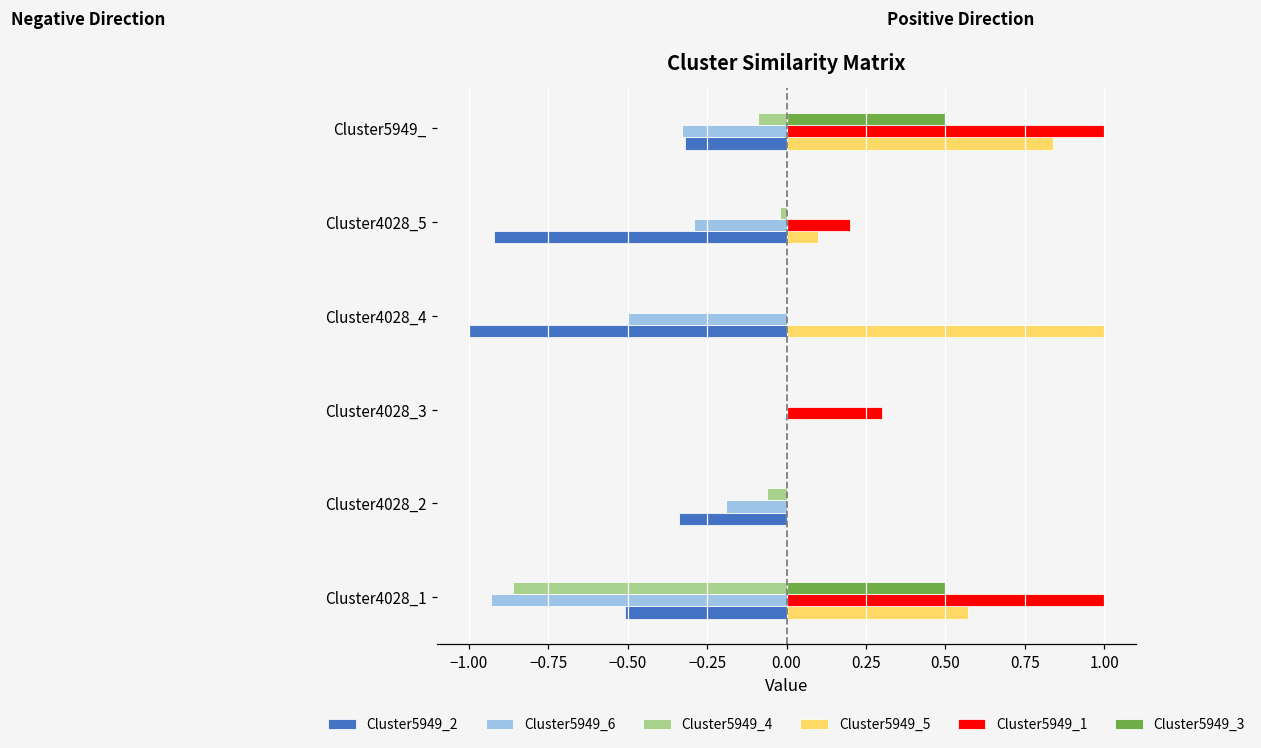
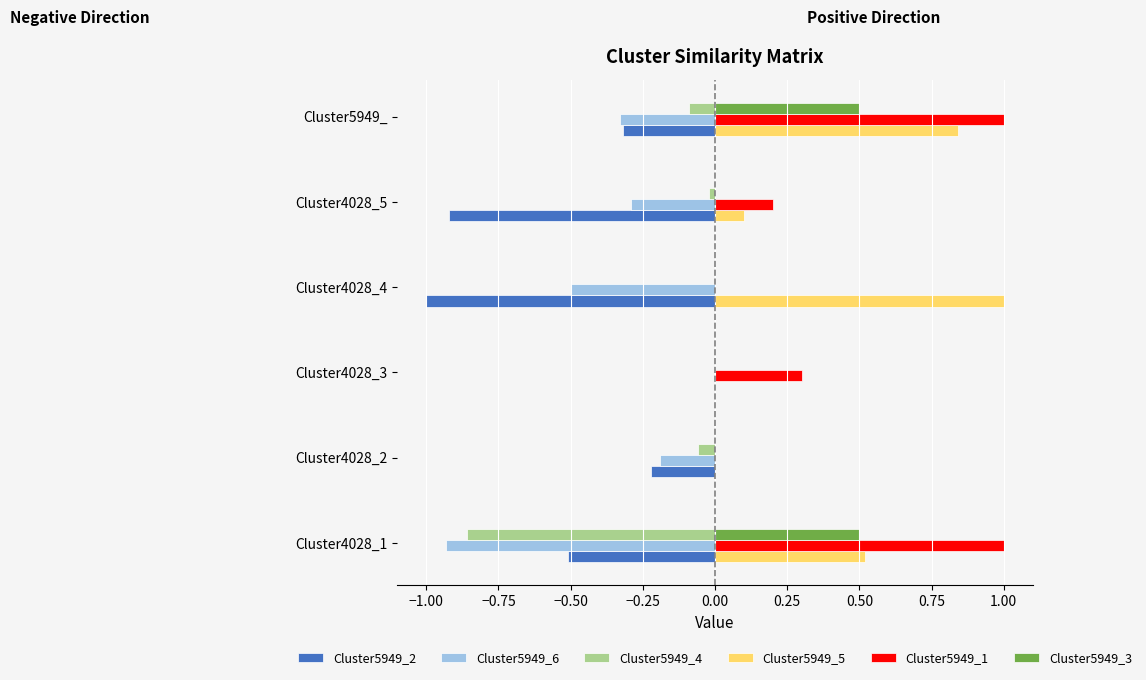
  {
    "Cluster5949_2": {
      "Cluster5949_": -0.32,
      "Cluster4028_5": -0.92,
      "Cluster4028_4": -1.00,
      "Cluster4028_3": 0.00,
-     "Cluster4028_2": -0.34,
+     "Cluster4028_2": -0.22,
      "Cluster4028_1": -0.51
    },
    "Cluster5949_6": {
      "Cluster5949_": -0.33,
      "Cluster4028_5": -0.29,
      "Cluster4028_4": -0.50,
      "Cluster4028_3": 0.00,
      "Cluster4028_2": -0.19,
      "Cluster4028_1": -0.93
    },
    "Cluster5949_4": {
      "Cluster5949_": -0.09,
      "Cluster4028_5": -0.02,
      "Cluster4028_4": 0.00,
      "Cluster4028_3": 0.00,
      "Cluster4028_2": -0.06,
      "Cluster4028_1": -0.86
    },
    "Cluster5949_5": {
      "Cluster5949_": 0.84,
      "Cluster4028_5": 0.10,
      "Cluster4028_4": 1.00,
      "Cluster4028_3": 0.00,
      "Cluster4028_2": 0.00,
-     "Cluster4028_1": 0.57
+     "Cluster4028_1": 0.52
    },
    "Cluster5949_1": {
      "Cluster5949_": 1.00,
      "Cluster4028_5": 0.20,
      "Cluster4028_4": 0.00,
      "Cluster4028_3": 0.30,
      "Cluster4028_2": 0.00,
      "Cluster4028_1": 1.00
    },
    "Cluster5949_3": {
      "Cluster5949_": 0.50,
      "Cluster4028_5": 0.00,
      "Cluster4028_4": 0.00,
      "Cluster4028_3": 0.00,
      "Cluster4028_2": 0.00,
      "Cluster4028_1": 0.50
    }
  }
